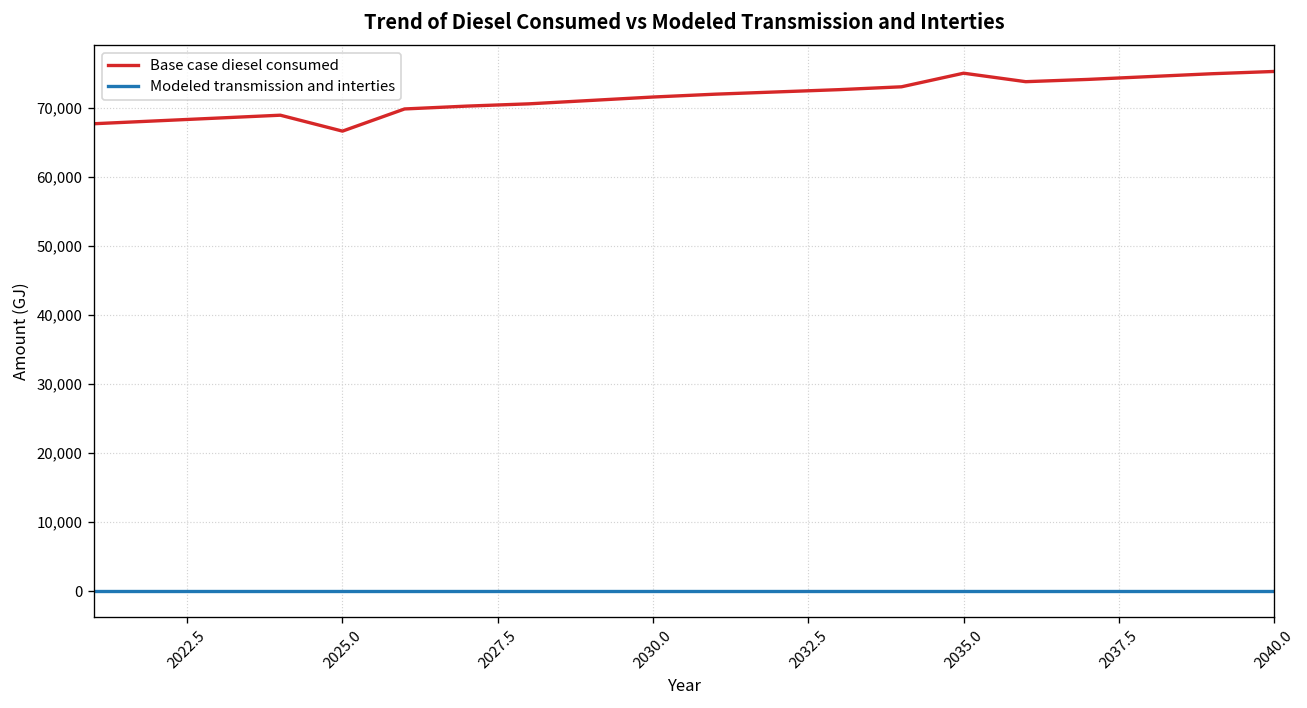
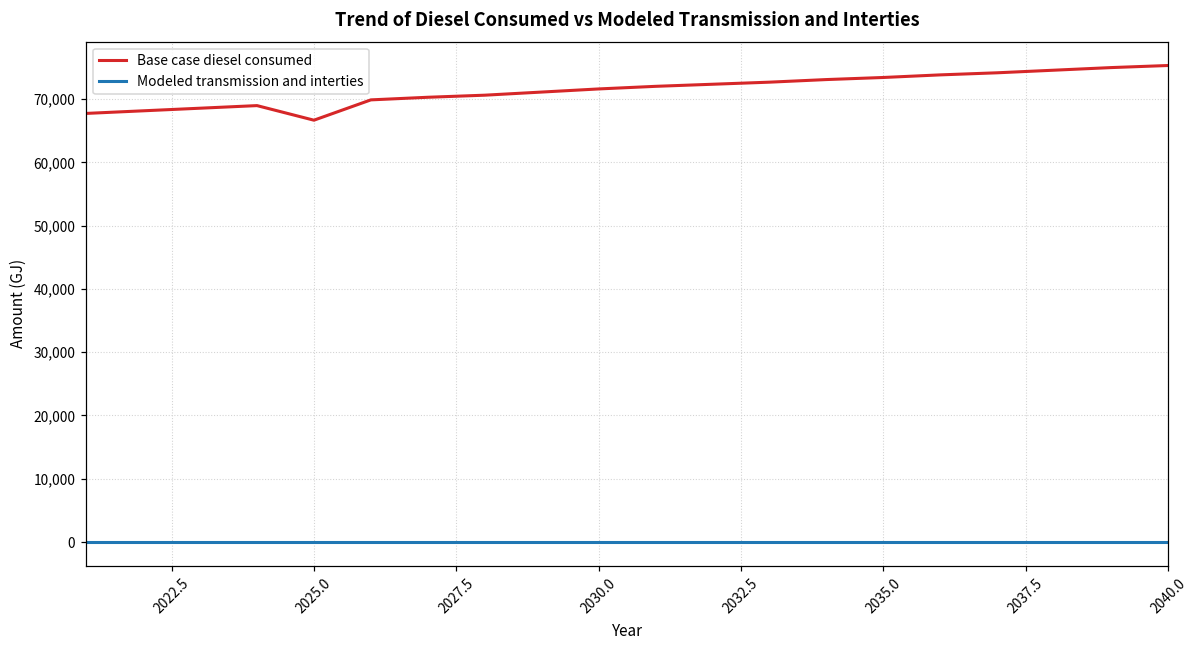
  {
    "Base case diesel consumed": {
      "2025.0": "67,000",
      "2030.0": "72,000",
-     "2035.0": "75,000",
+     "2035.0": "73,000",
      "2040.0": "75,000"
    },
    "Modeled transmission and interties": {
      "2025.0": "0",
      "2030.0": "0",
      "2035.0": "0",
      "2040.0": "0"
    }
  }
